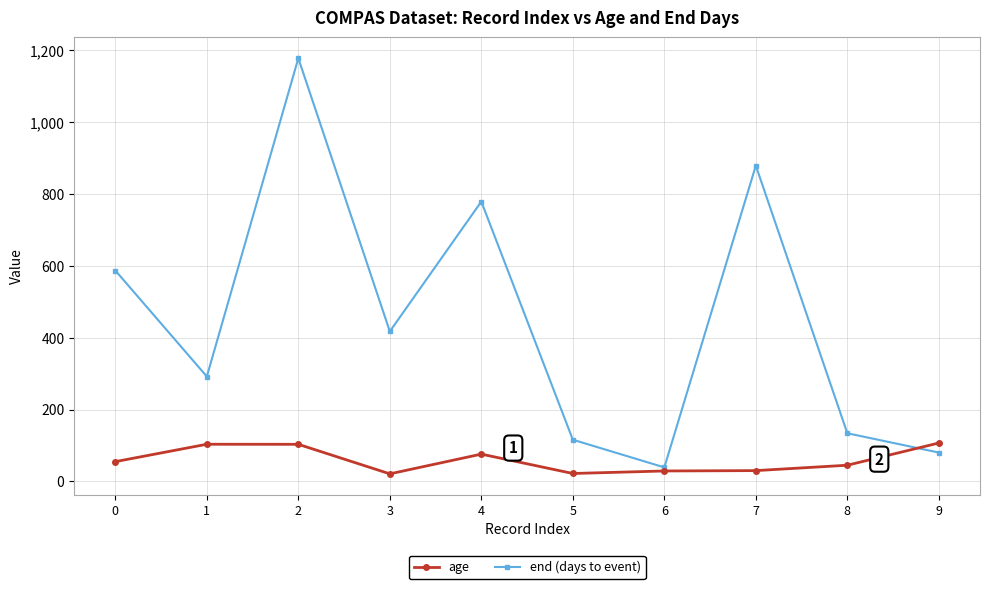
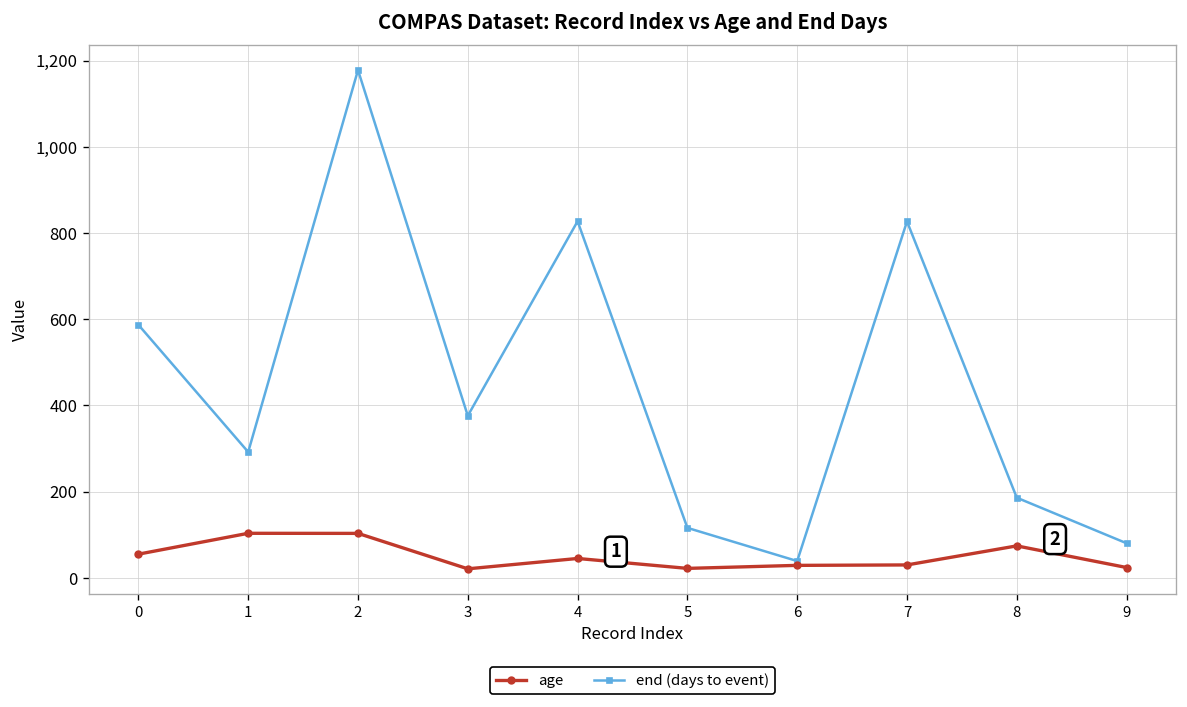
  {
    "age": {
      "0": "60",
      "1": "100",
      "2": "100",
      "3": "20",
-     "4": "80",
+     "4": "50",
      "5": "20",
      "6": "30",
      "7": "30",
-     "8": "50",
-     "9": "110"
+     "8": "70",
+     "9": "20"
    },
    "end (days to event)": {
      "0": "590",
      "1": "290",
      "2": "1,180",
-     "3": "420",
-     "4": "780",
+     "3": "380",
+     "4": "830",
      "5": "120",
      "6": "40",
-     "7": "880",
-     "8": "130",
+     "7": "830",
+     "8": "190",
      "9": "80"
    }
  }
